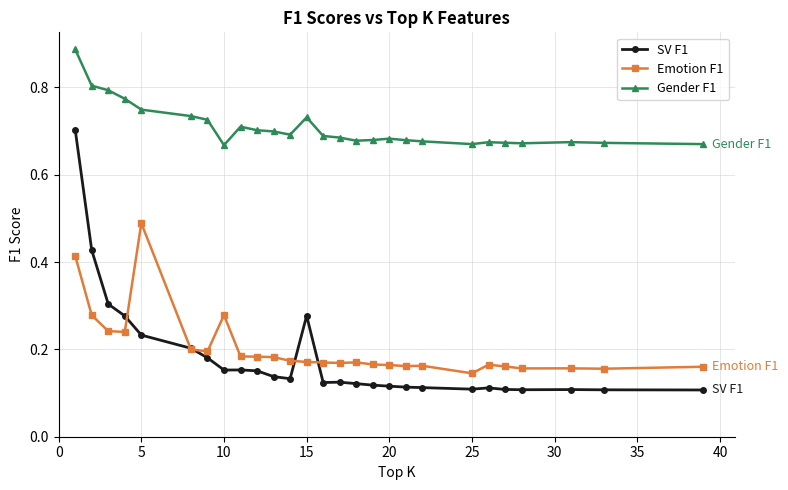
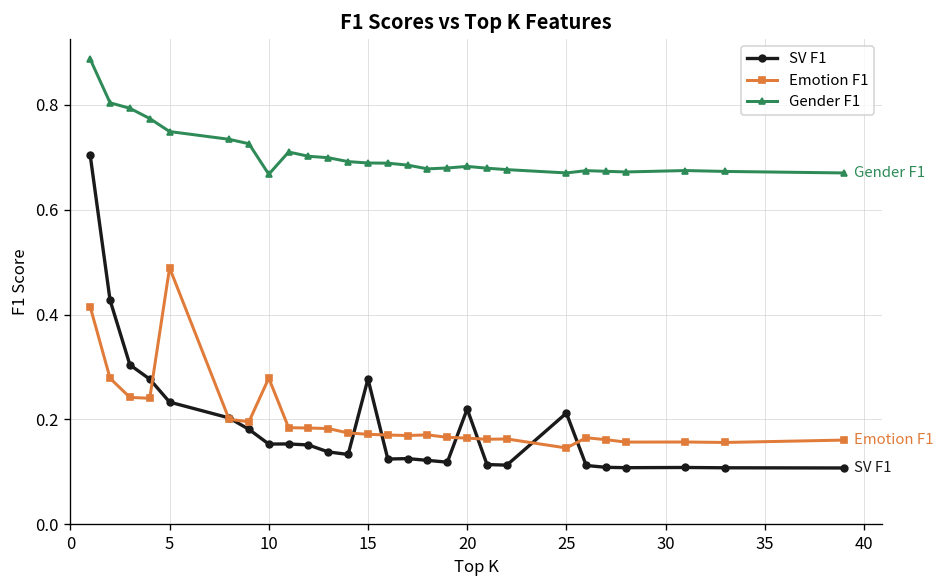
  {
    "SV F1": {
      "5": 0.23,
      "10": 0.15,
      "15": 0.28,
-     "20": 0.12,
-     "25": 0.11
+     "20": 0.22,
+     "25": 0.21
    },
    "Emotion F1": {
      "5": 0.49,
      "10": 0.28,
      "15": 0.17,
      "20": 0.16,
      "25": 0.15
    },
    "Gender F1": {
      "5": 0.75,
      "10": 0.67,
-     "15": 0.73,
+     "15": 0.69,
      "20": 0.68,
      "25": 0.67
    }
  }
